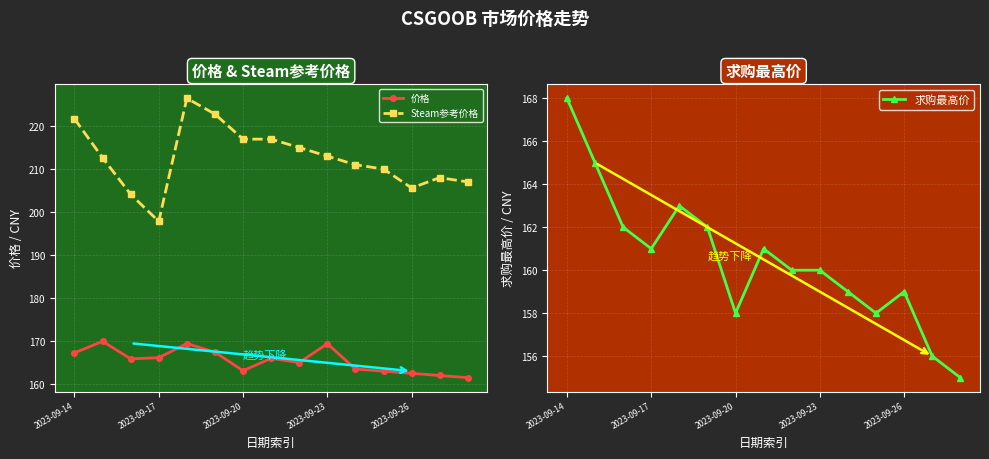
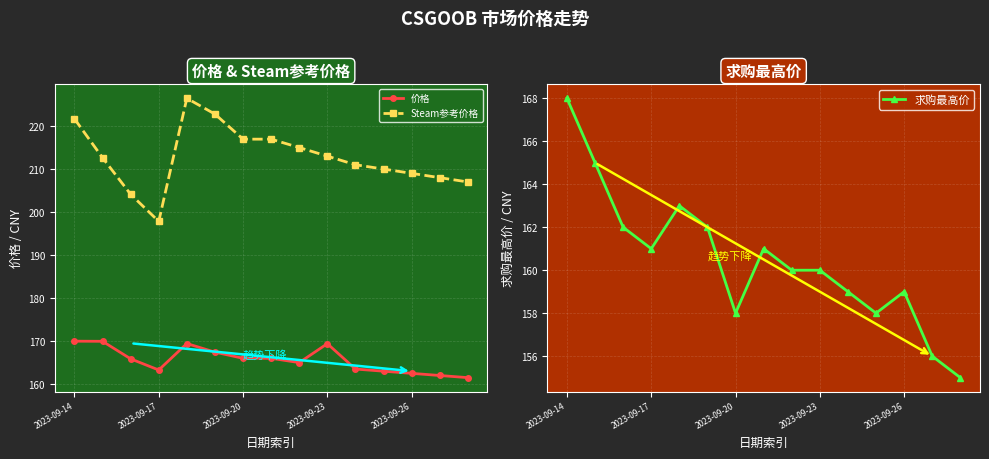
  {
    "价格 & Steam参考价格": {
      "价格": {
-       "2023-09-14": 167,
-       "2023-09-17": 166,
-       "2023-09-20": 163,
+       "2023-09-14": 170,
+       "2023-09-17": 163,
+       "2023-09-20": 166,
        "2023-09-23": 169,
        "2023-09-26": 163
      },
      "Steam参考价格": {
        "2023-09-14": 222,
        "2023-09-17": 198,
        "2023-09-20": 217,
        "2023-09-23": 213,
-       "2023-09-26": 206
+       "2023-09-26": 209
      }
    },
    "求购最高价": {
      "2023-09-14": 168.0,
      "2023-09-17": 161.0,
      "2023-09-20": 158.0,
      "2023-09-23": 160.0,
      "2023-09-26": 159.0
    }
  }
